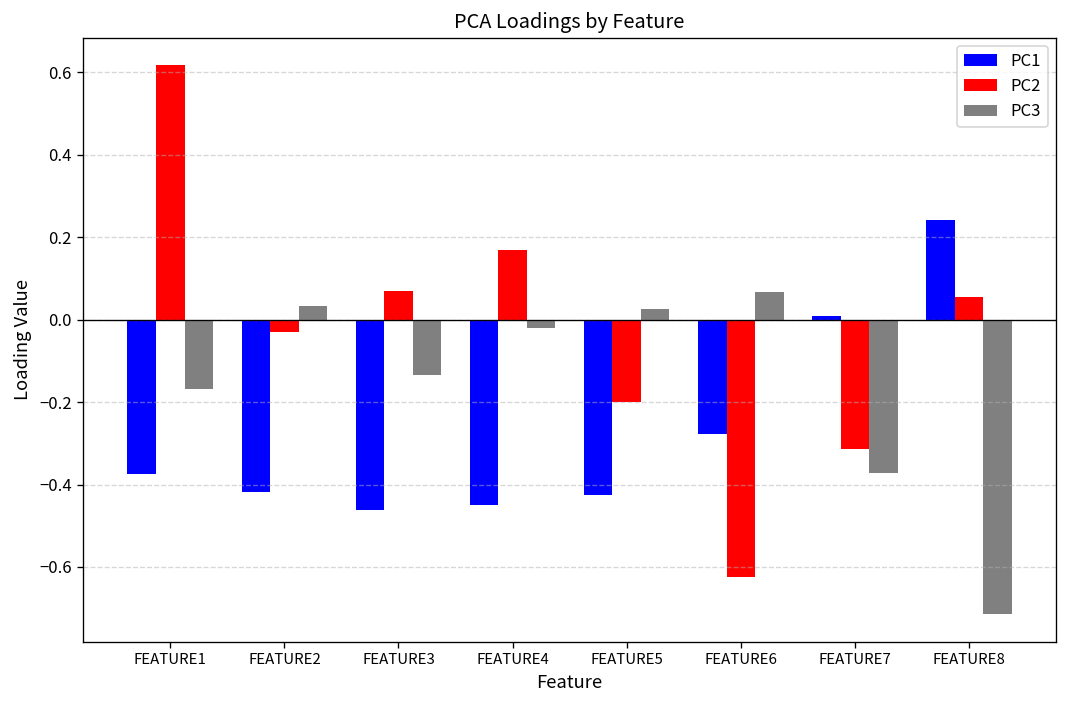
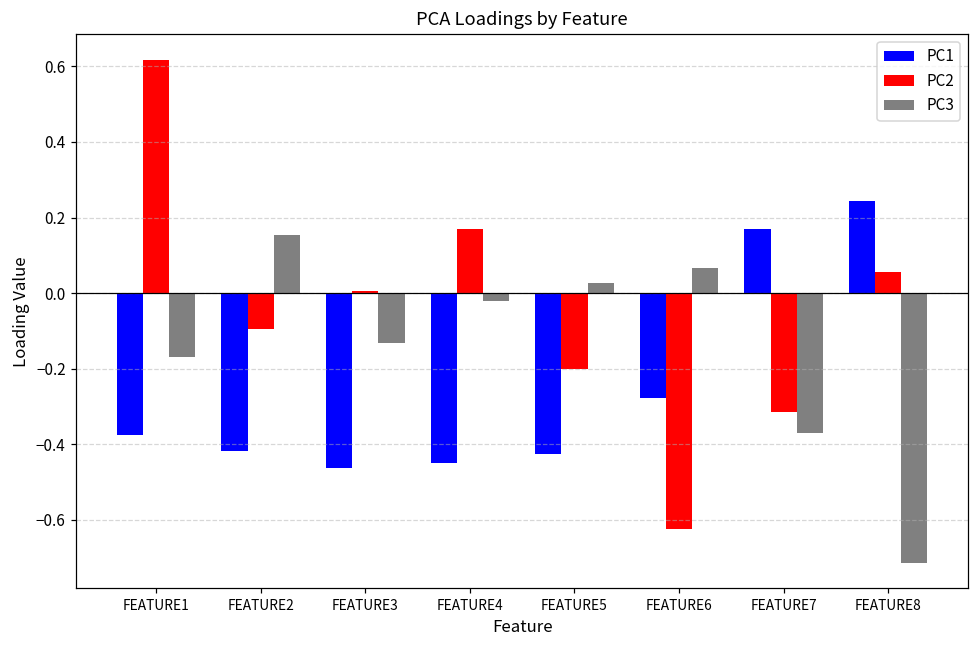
  {
    "PC1": {
      "FEATURE1": -0.38,
      "FEATURE2": -0.42,
      "FEATURE3": -0.46,
      "FEATURE4": -0.45,
      "FEATURE5": -0.43,
      "FEATURE6": -0.28,
-     "FEATURE7": 0.01,
+     "FEATURE7": 0.17,
      "FEATURE8": 0.24
    },
    "PC2": {
      "FEATURE1": 0.62,
-     "FEATURE2": -0.03,
-     "FEATURE3": 0.07,
+     "FEATURE2": -0.10,
+     "FEATURE3": 0.01,
      "FEATURE4": 0.17,
      "FEATURE5": -0.20,
      "FEATURE6": -0.62,
      "FEATURE7": -0.31,
      "FEATURE8": 0.05
    },
    "PC3": {
      "FEATURE1": -0.17,
-     "FEATURE2": 0.03,
+     "FEATURE2": 0.15,
      "FEATURE3": -0.13,
      "FEATURE4": -0.02,
      "FEATURE5": 0.03,
      "FEATURE6": 0.07,
      "FEATURE7": -0.37,
      "FEATURE8": -0.71
    }
  }
